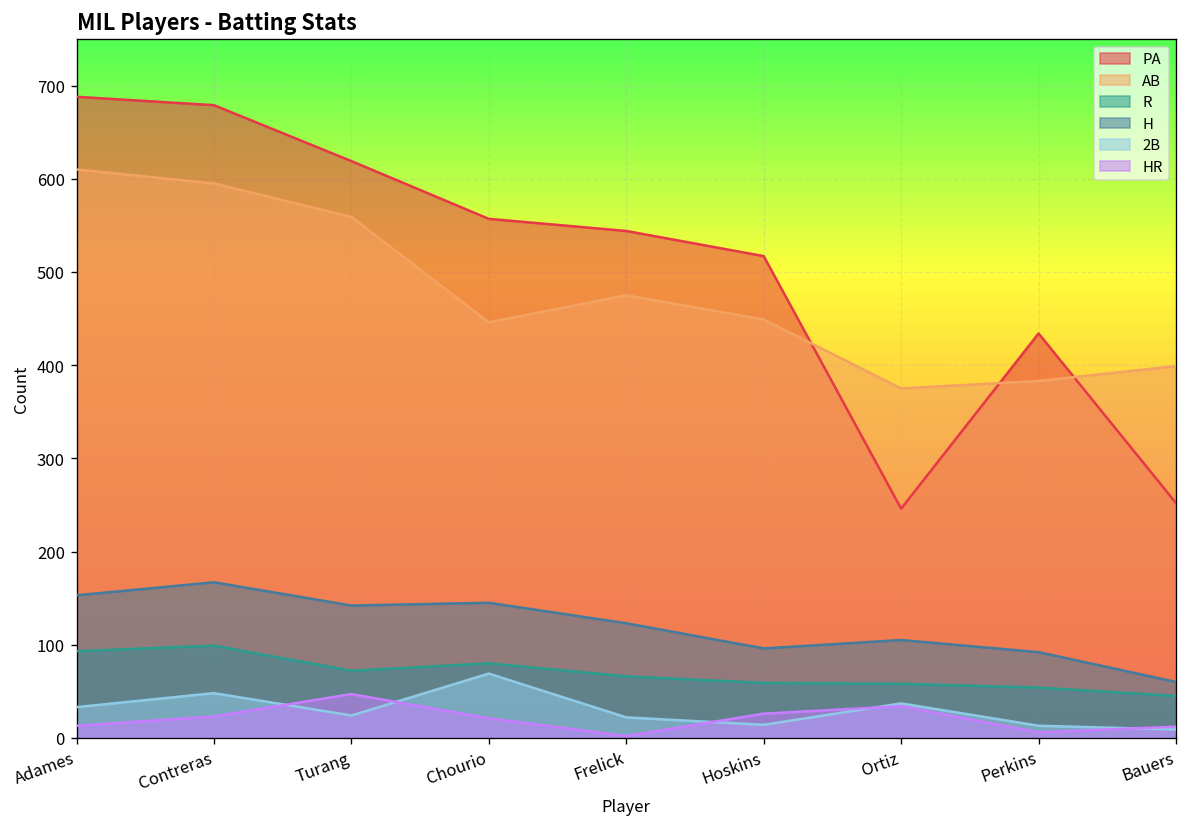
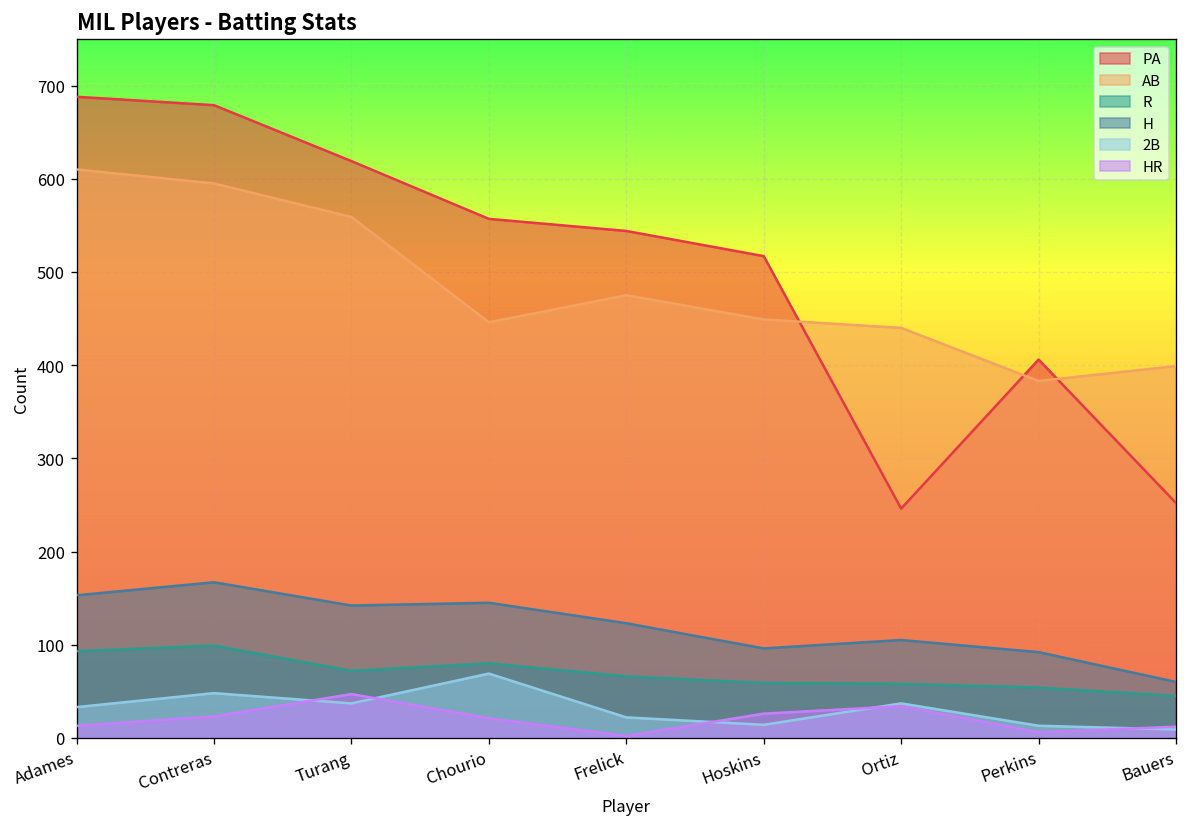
  {
    "PA": {
      "Adames": 690,
      "Contreras": 680,
      "Turang": 620,
      "Chourio": 560,
      "Frelick": 540,
      "Hoskins": 520,
      "Ortiz": 250,
-     "Perkins": 430,
+     "Perkins": 410,
      "Bauers": 250
    },
    "AB": {
      "Adames": 610,
      "Contreras": 600,
      "Turang": 560,
      "Chourio": 450,
      "Frelick": 480,
      "Hoskins": 450,
-     "Ortiz": 380,
+     "Ortiz": 440,
      "Perkins": 380,
      "Bauers": 400
    },
    "2B": {
      "Adames": 30,
      "Contreras": 50,
-     "Turang": 20,
+     "Turang": 40,
      "Chourio": 70,
      "Frelick": 20,
      "Hoskins": 10,
      "Perkins": 10
    },
    "HR": {
      "Adames": 10,
      "Contreras": 20,
      "Turang": 50,
      "Chourio": 20,
      "Frelick": 0,
      "Hoskins": 30,
      "Perkins": 10
    }
  }
